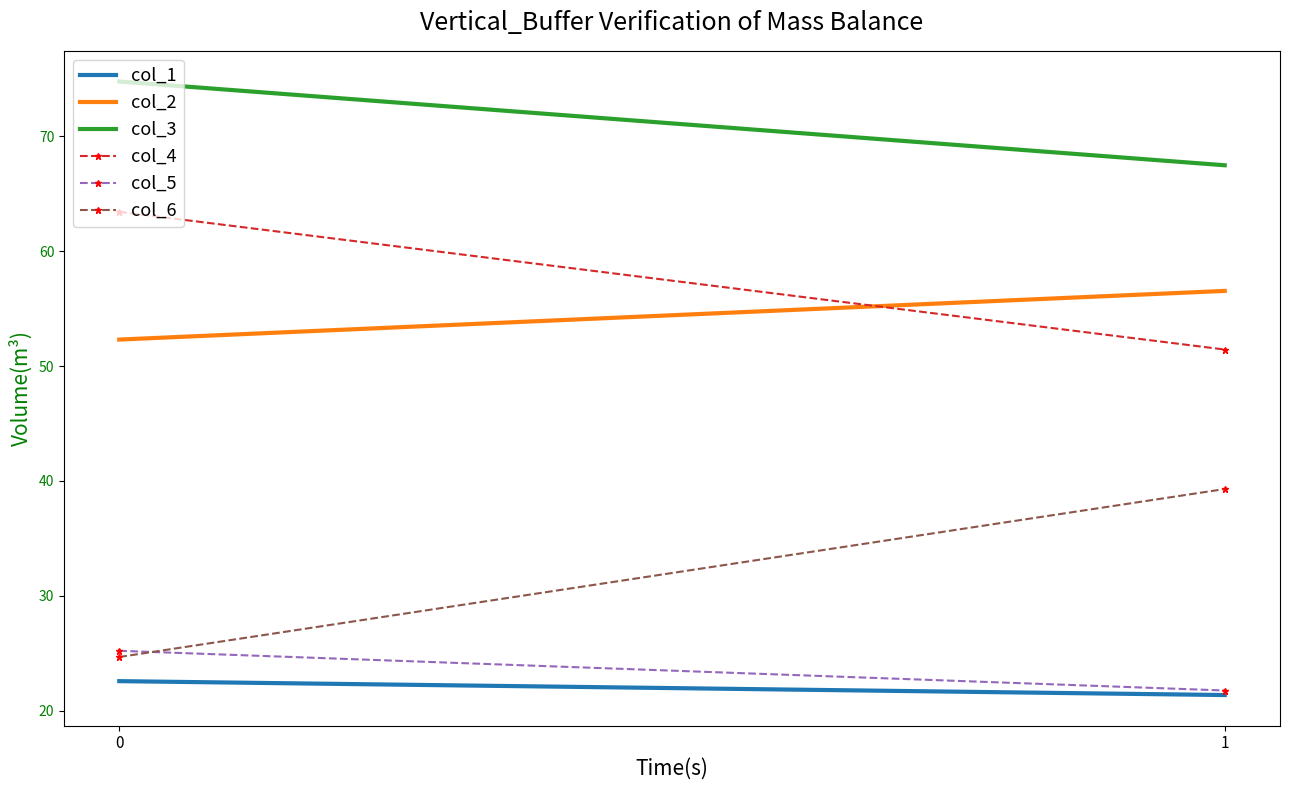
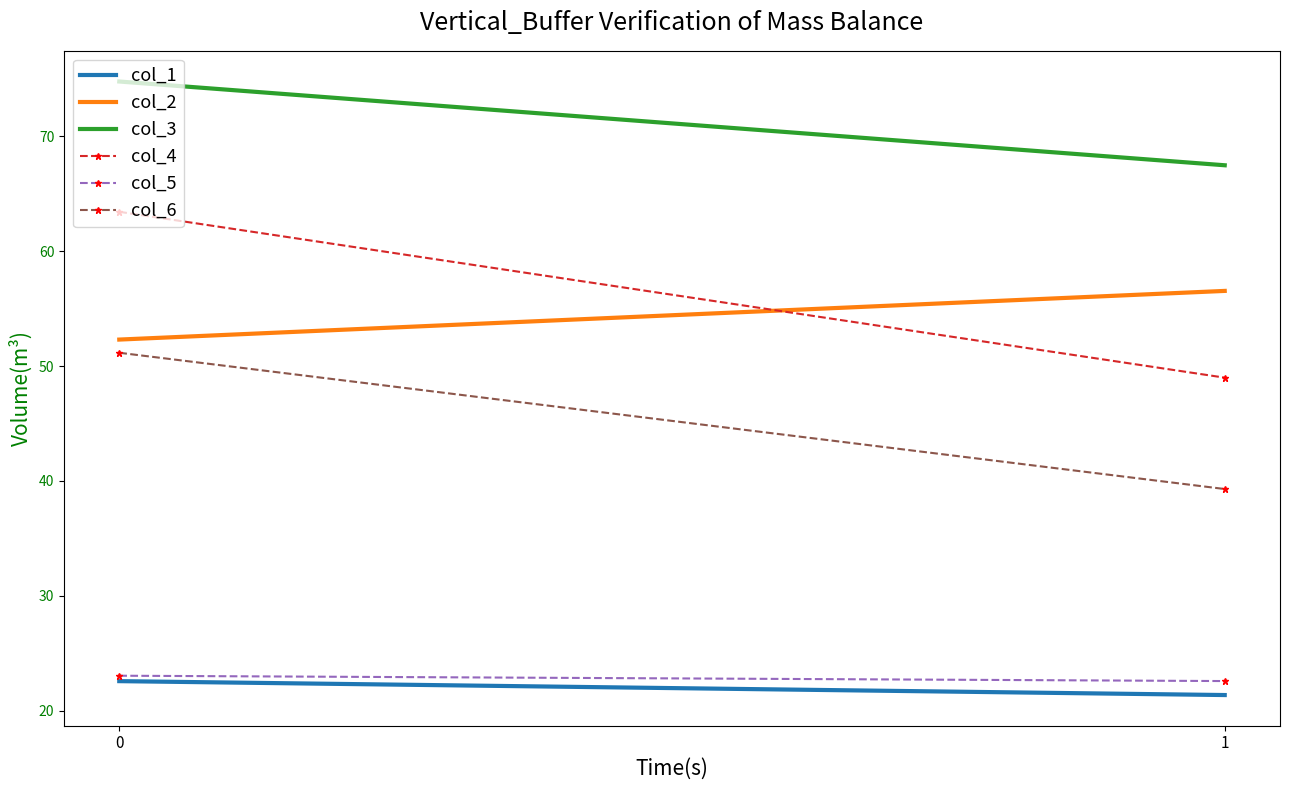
  {
    "col_1": {
      "0": 22.6,
      "1": 21.4
    },
    "col_2": {
      "0": 52.3,
      "1": 56.5
    },
    "col_3": {
      "1": 67.5
    },
    "col_4": {
-     "1": 51.4
+     "1": 49.0
    },
    "col_5": {
-     "0": 25.2,
-     "1": 21.8
+     "0": 23.0,
+     "1": 22.6
    },
    "col_6": {
-     "0": 24.7,
+     "0": 51.2,
      "1": 39.3
    }
  }
